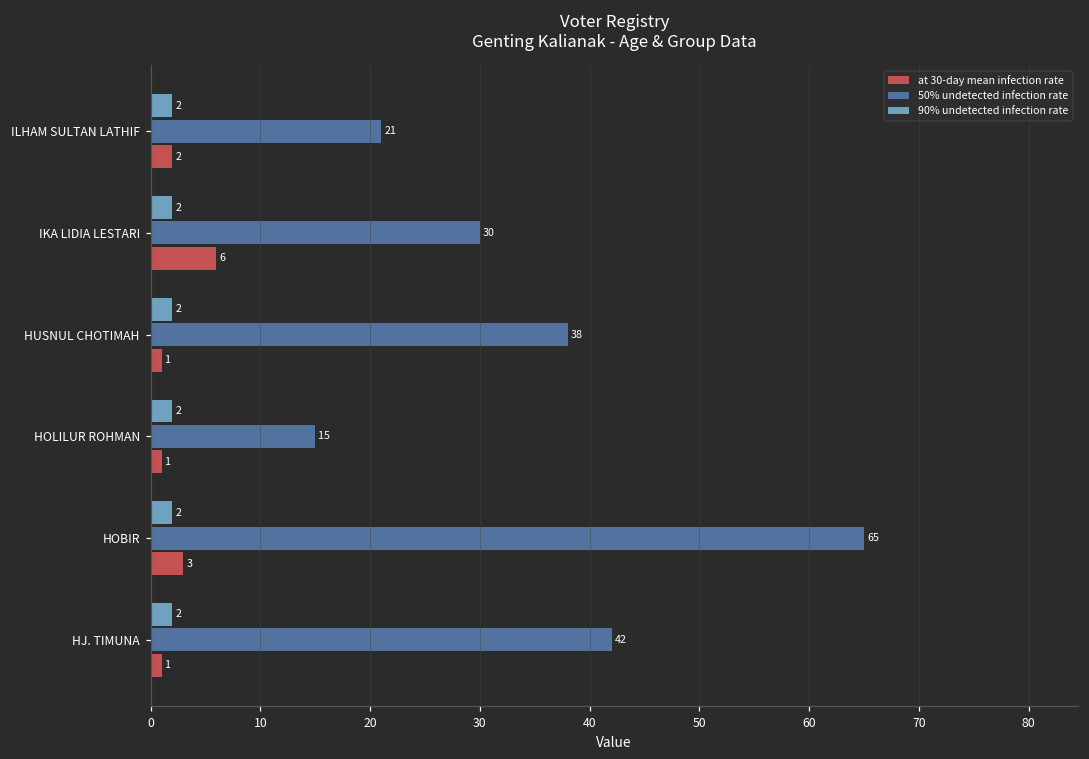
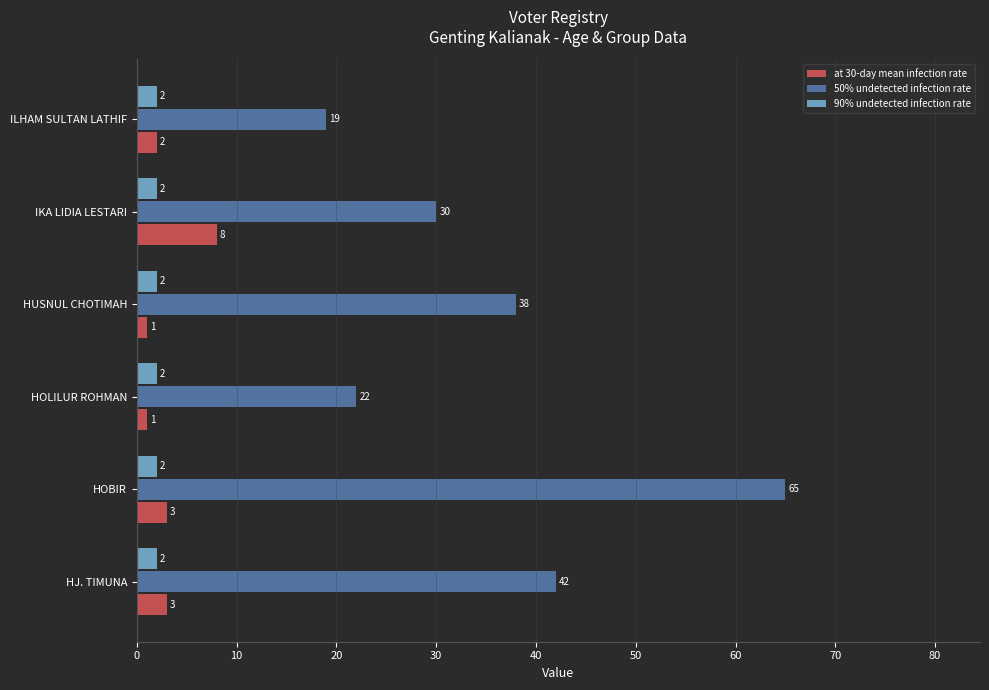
  {
    "at 30-day mean infection rate": {
      "ILHAM SULTAN LATHIF": 2,
-     "IKA LIDIA LESTARI": 6,
+     "IKA LIDIA LESTARI": 8,
      "HUSNUL CHOTIMAH": 1,
      "HOLILUR ROHMAN": 1,
      "HOBIR": 3,
-     "HJ. TIMUNA": 1
+     "HJ. TIMUNA": 3
    },
    "50% undetected infection rate": {
-     "ILHAM SULTAN LATHIF": 21,
+     "ILHAM SULTAN LATHIF": 19,
      "IKA LIDIA LESTARI": 30,
      "HUSNUL CHOTIMAH": 38,
-     "HOLILUR ROHMAN": 15,
+     "HOLILUR ROHMAN": 22,
      "HOBIR": 65,
      "HJ. TIMUNA": 42
    },
    "90% undetected infection rate": {
      "ILHAM SULTAN LATHIF": 2,
      "IKA LIDIA LESTARI": 2,
      "HUSNUL CHOTIMAH": 2,
      "HOLILUR ROHMAN": 2,
      "HOBIR": 2,
      "HJ. TIMUNA": 2
    }
  }
